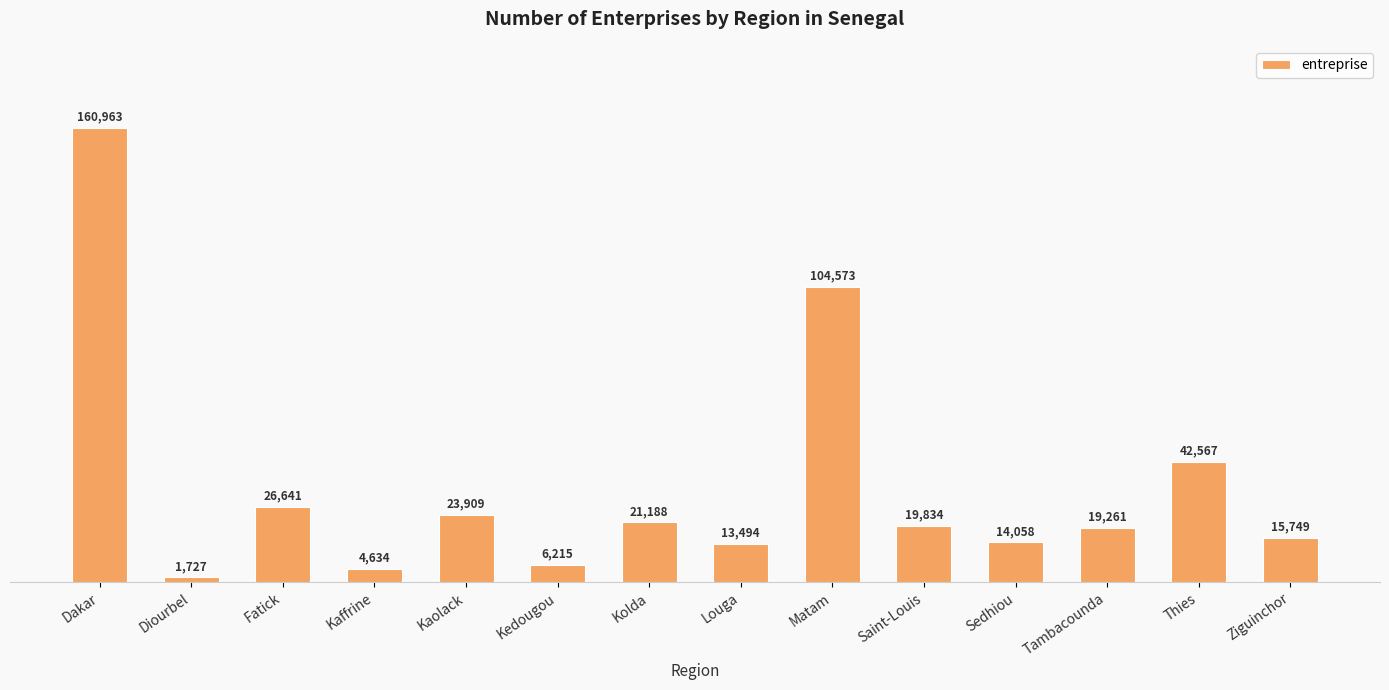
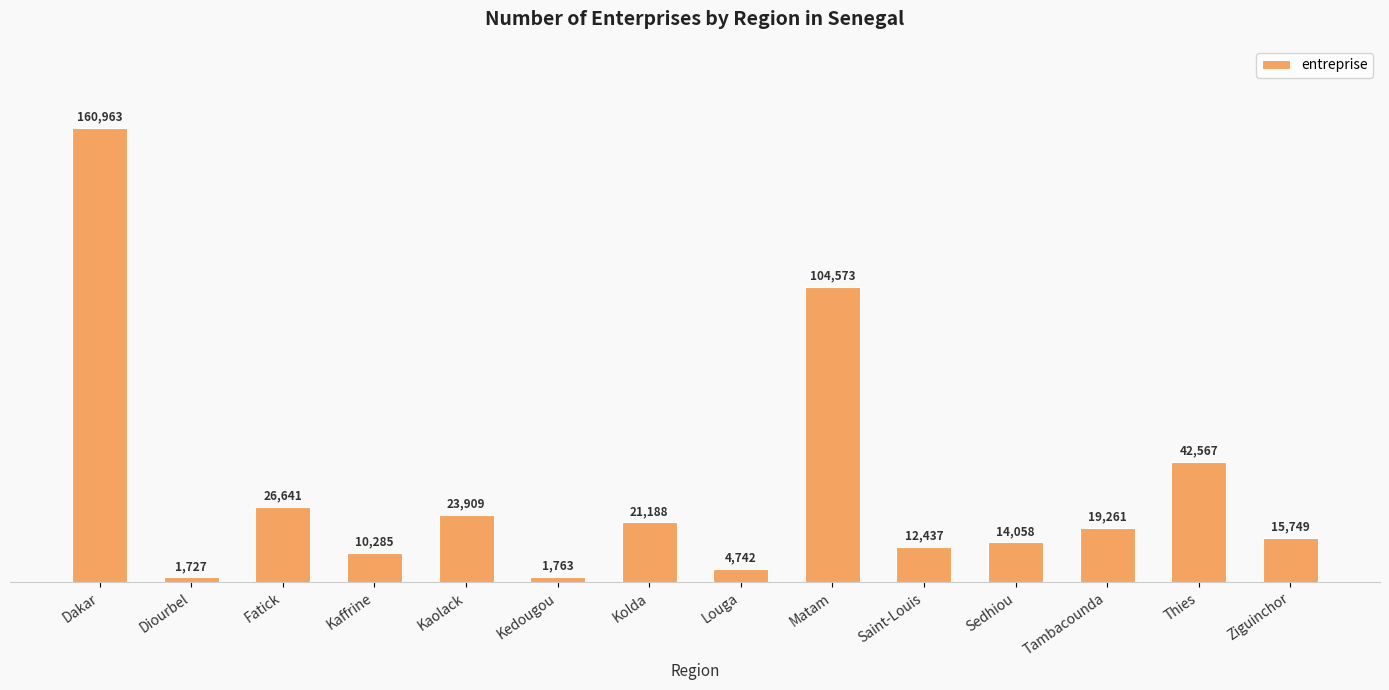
  {
    "Dakar": "160,963",
    "Diourbel": "1,727",
    "Fatick": "26,641",
-   "Kaffrine": "4,634",
+   "Kaffrine": "10,285",
    "Kaolack": "23,909",
-   "Kedougou": "6,215",
+   "Kedougou": "1,763",
    "Kolda": "21,188",
-   "Louga": "13,494",
+   "Louga": "4,742",
    "Matam": "104,573",
-   "Saint-Louis": "19,834",
+   "Saint-Louis": "12,437",
    "Sedhiou": "14,058",
    "Tambacounda": "19,261",
    "Thies": "42,567",
    "Ziguinchor": "15,749"
  }
